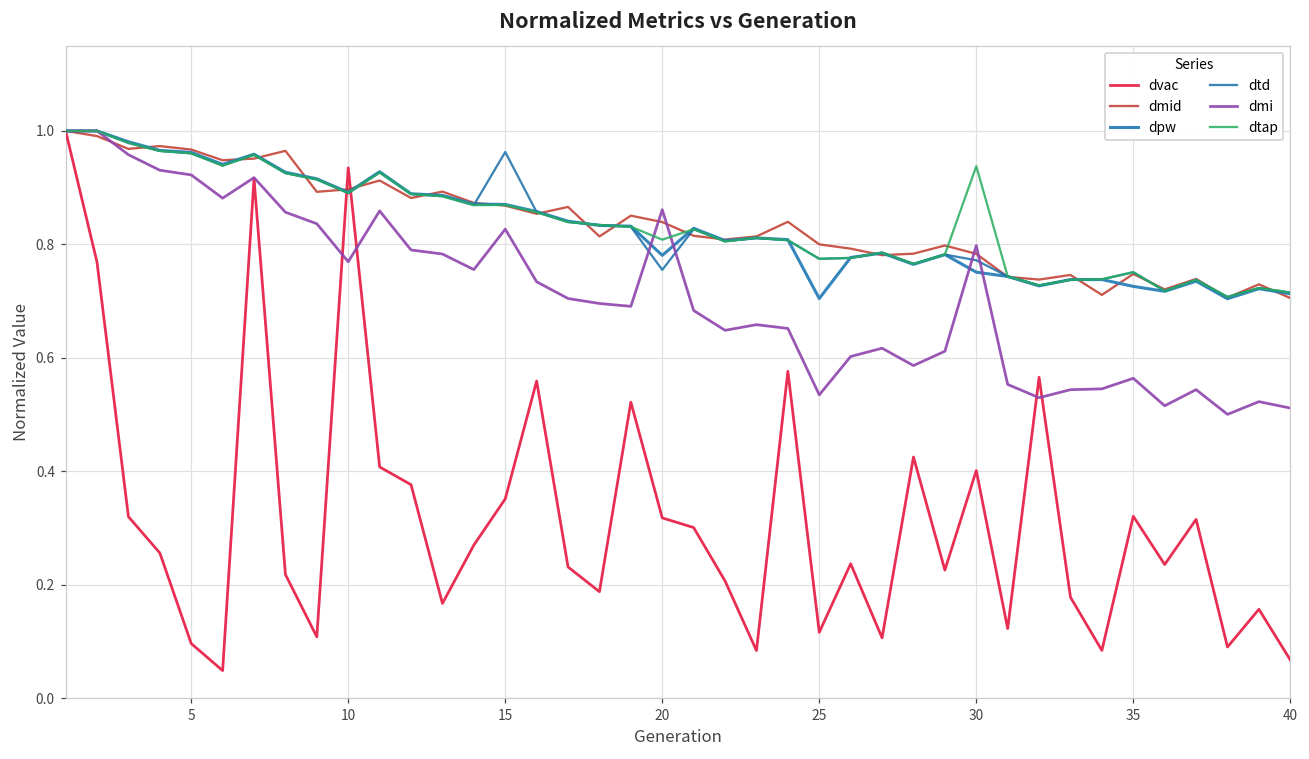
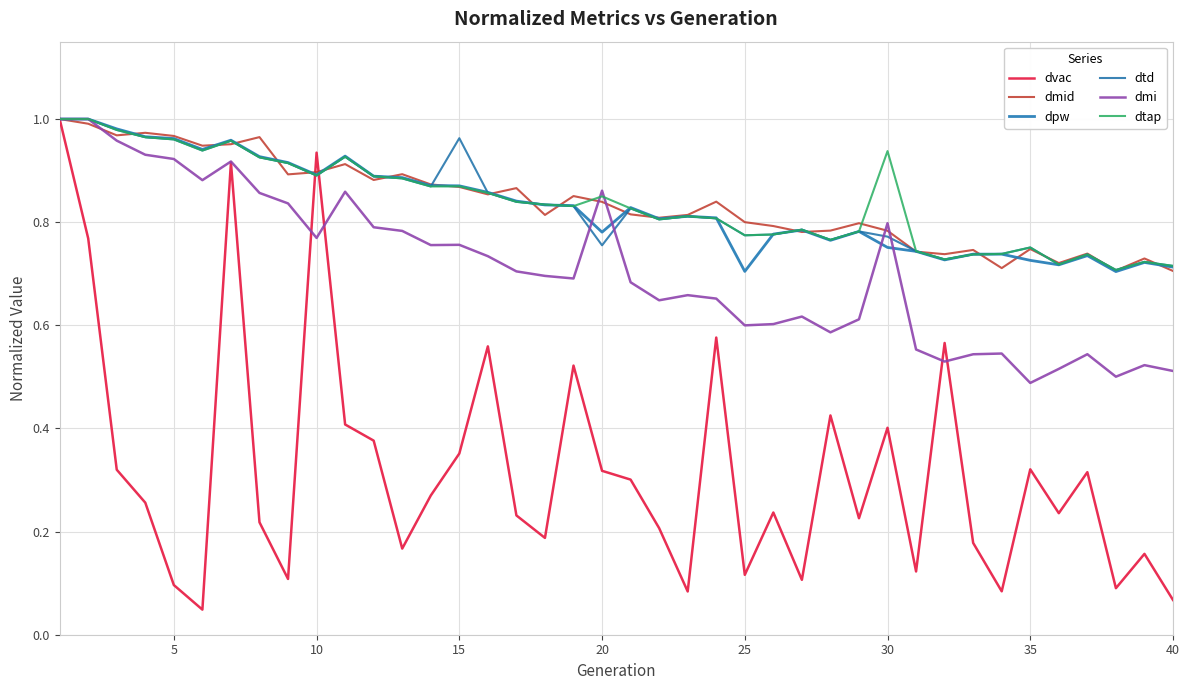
  {
    "dmi": {
      "5": 0.92,
      "10": 0.77,
-     "15": 0.83,
+     "15": 0.76,
      "20": 0.86,
-     "25": 0.53,
+     "25": 0.60,
      "30": 0.80,
-     "35": 0.56,
+     "35": 0.49,
      "40": 0.51
    },
    "dtap": {
-     "20": 0.81,
+     "20": 0.85,
      "30": 0.94
    }
  }
